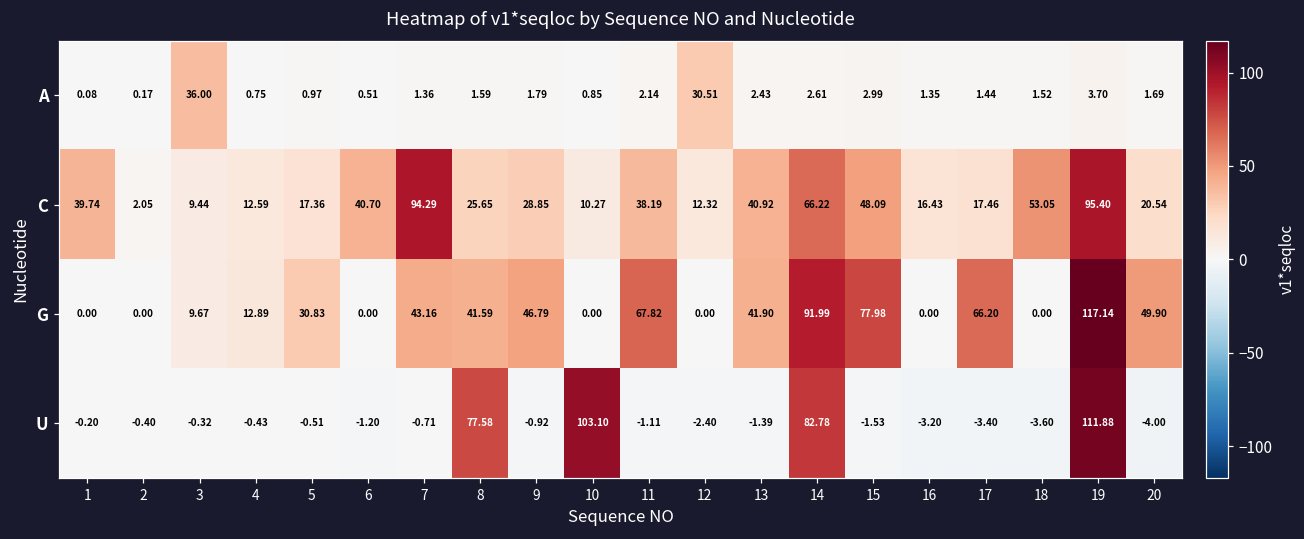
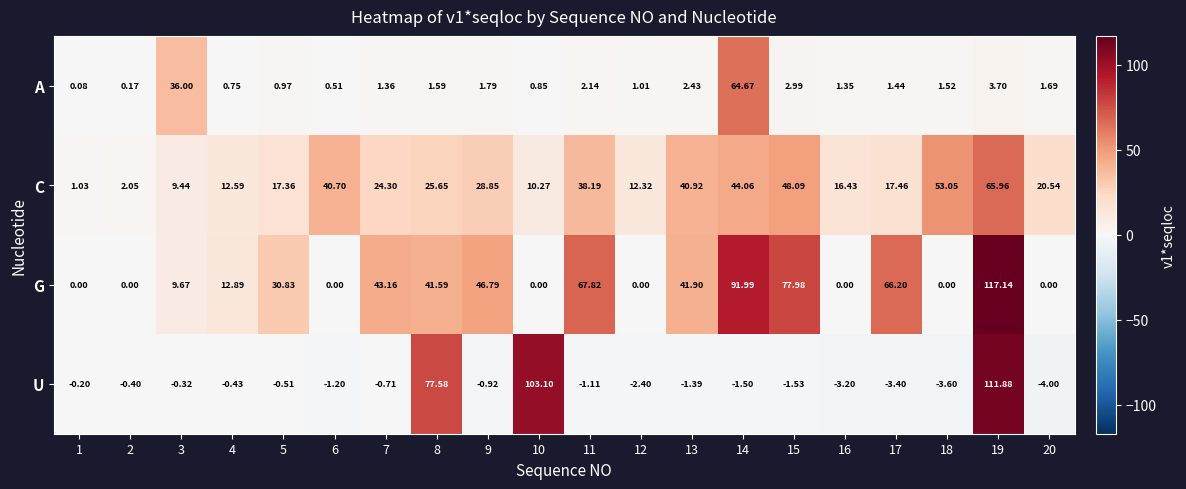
  {
    "A": {
      "1": 0.08,
      "2": 0.17,
      "3": 36.00,
      "4": 0.75,
      "5": 0.97,
      "6": 0.51,
      "7": 1.36,
      "8": 1.59,
      "9": 1.79,
      "10": 0.85,
      "11": 2.14,
-     "12": 30.51,
+     "12": 1.01,
      "13": 2.43,
-     "14": 2.61,
+     "14": 64.67,
      "15": 2.99,
      "16": 1.35,
      "17": 1.44,
      "18": 1.52,
      "19": 3.70,
      "20": 1.69
    },
    "C": {
-     "1": 39.74,
+     "1": 1.03,
      "2": 2.05,
      "3": 9.44,
      "4": 12.59,
      "5": 17.36,
      "6": 40.70,
-     "7": 94.29,
+     "7": 24.30,
      "8": 25.65,
      "9": 28.85,
      "10": 10.27,
      "11": 38.19,
      "12": 12.32,
      "13": 40.92,
-     "14": 66.22,
+     "14": 44.06,
      "15": 48.09,
      "16": 16.43,
      "17": 17.46,
      "18": 53.05,
-     "19": 95.40,
+     "19": 65.96,
      "20": 20.54
    },
    "G": {
      "1": 0.00,
      "2": 0.00,
      "3": 9.67,
      "4": 12.89,
      "5": 30.83,
      "6": 0.00,
      "7": 43.16,
      "8": 41.59,
      "9": 46.79,
      "10": 0.00,
      "11": 67.82,
      "12": 0.00,
      "13": 41.90,
      "14": 91.99,
      "15": 77.98,
      "16": 0.00,
      "17": 66.20,
      "18": 0.00,
      "19": 117.14,
-     "20": 49.90
+     "20": 0.00
    },
    "U": {
      "1": -0.20,
      "2": -0.40,
      "3": -0.32,
      "4": -0.43,
      "5": -0.51,
      "6": -1.20,
      "7": -0.71,
      "8": 77.58,
      "9": -0.92,
      "10": 103.10,
      "11": -1.11,
      "12": -2.40,
      "13": -1.39,
-     "14": 82.78,
+     "14": -1.50,
      "15": -1.53,
      "16": -3.20,
      "17": -3.40,
      "18": -3.60,
      "19": 111.88,
      "20": -4.00
    }
  }
